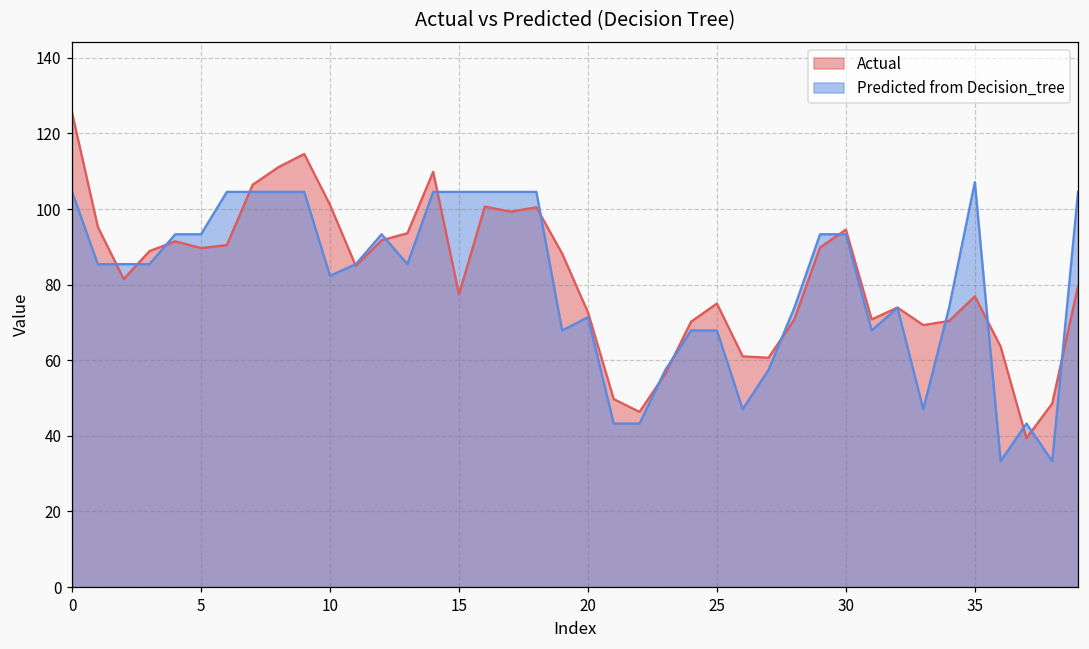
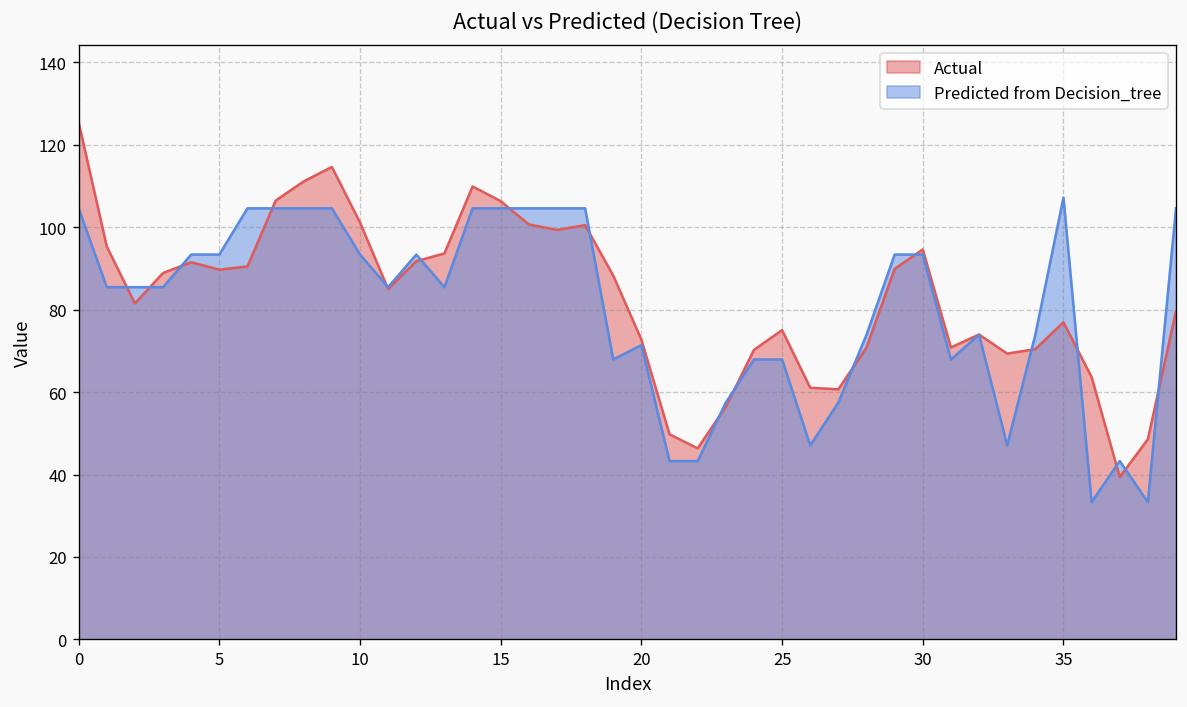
  {
    "Actual": {
      "0": 125,
      "5": 90,
      "10": 101,
-     "15": 77,
+     "15": 106,
      "20": 73,
      "25": 75,
      "30": 95,
      "35": 77
    },
    "Predicted from Decision_tree": {
      "0": 105,
      "5": 93,
-     "10": 82,
+     "10": 93,
      "15": 105,
      "20": 71,
      "25": 68,
      "30": 93,
      "35": 107
    }
  }
